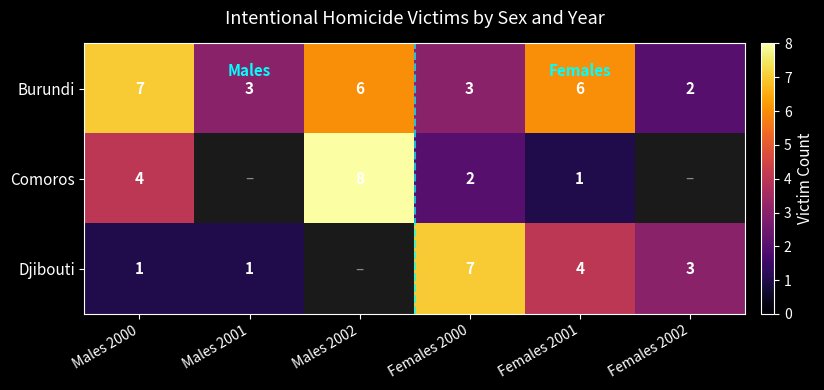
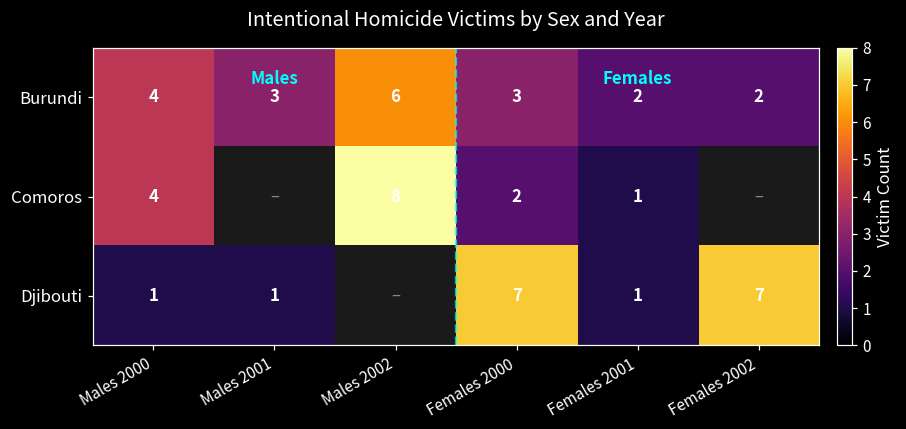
  {
    "Burundi": {
-     "Males 2000": 7,
+     "Males 2000": 4,
      "Males 2002": 6,
      "Females 2000": 3,
-     "Females 2001": 6,
+     "Females 2001": 2,
      "Females 2002": 2
    },
    "Comoros": {
      "Males 2000": 4,
      "Males 2002": 8,
      "Females 2000": 2,
      "Females 2001": 1
    },
    "Djibouti": {
      "Males 2000": 1,
      "Males 2001": 1,
      "Females 2000": 7,
-     "Females 2001": 4,
-     "Females 2002": 3
+     "Females 2001": 1,
+     "Females 2002": 7
    }
  }
